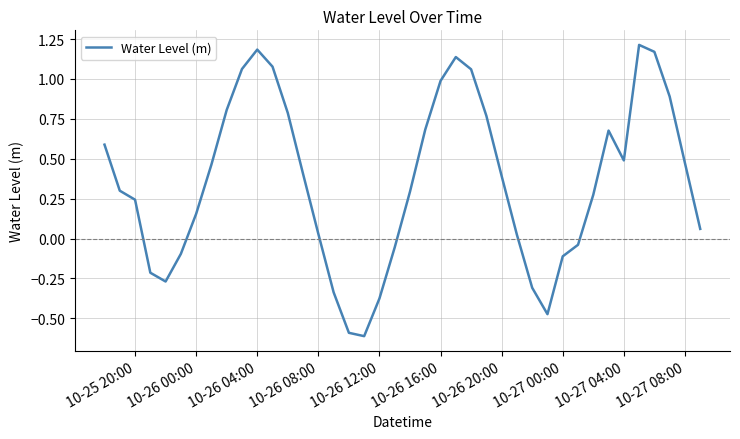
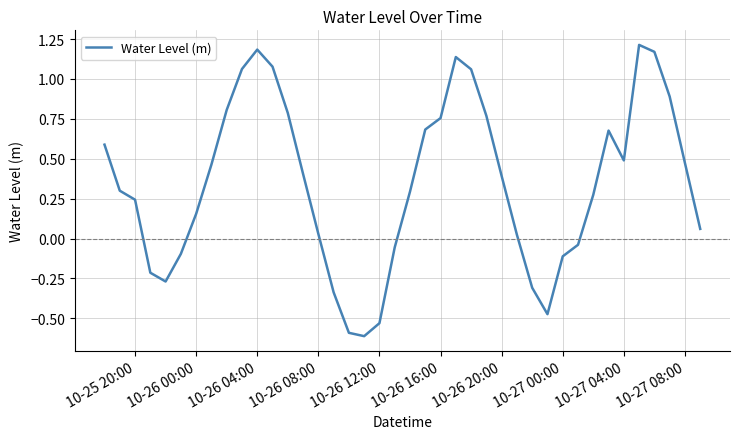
  {
    "10-25 20:00": 0.24,
    "10-26 00:00": 0.15,
    "10-26 04:00": 1.18,
    "10-26 08:00": 0.03,
-   "10-26 12:00": -0.38,
-   "10-26 16:00": 0.99,
+   "10-26 12:00": -0.53,
+   "10-26 16:00": 0.75,
    "10-26 20:00": 0.39,
    "10-27 00:00": -0.11,
    "10-27 04:00": 0.49,
    "10-27 08:00": 0.47
  }
